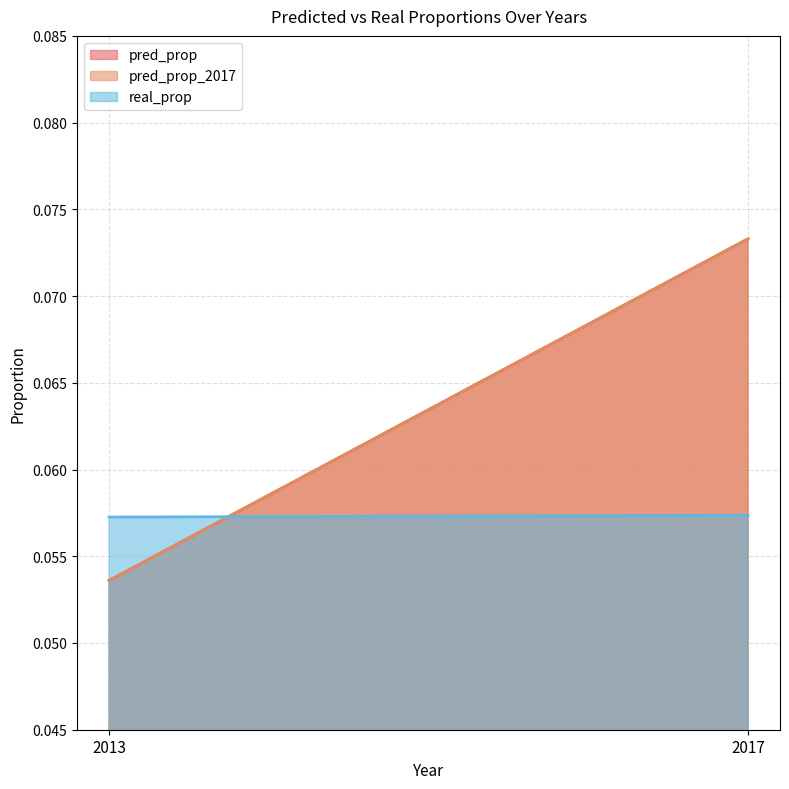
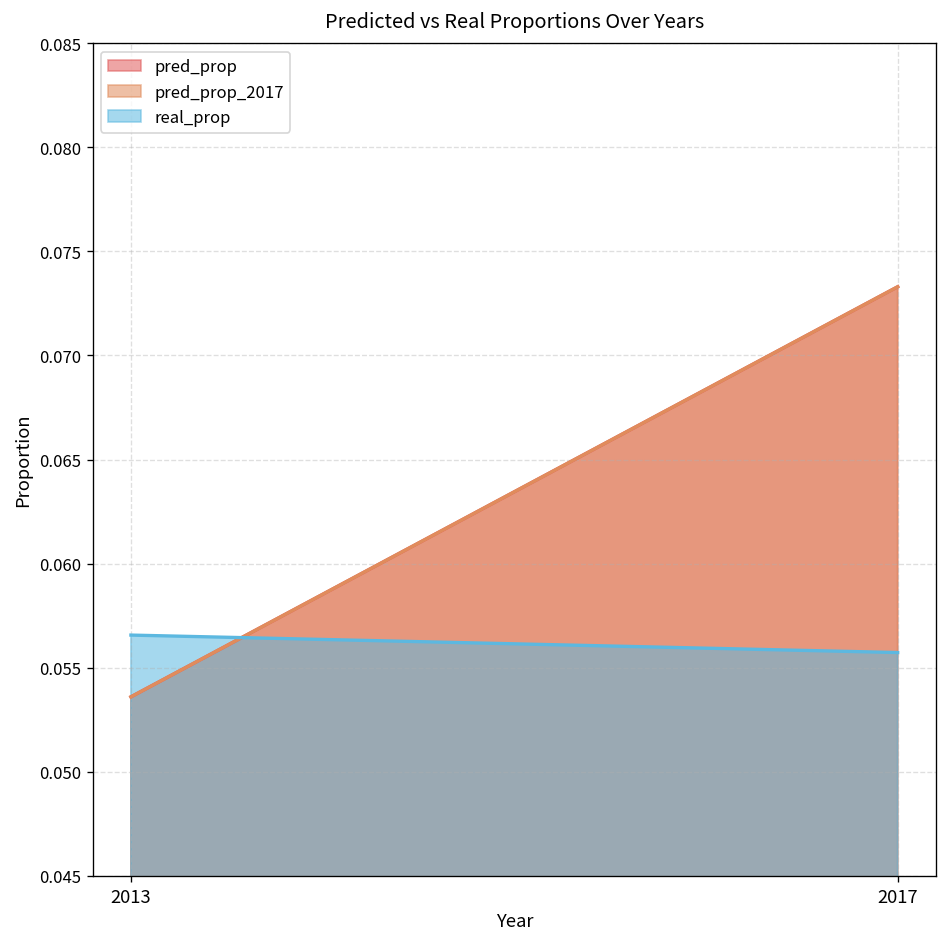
  {
    "pred_prop_2017": {
      "2013": 0.0536,
      "2017": 0.0733
    },
    "real_prop": {
-     "2013": 0.0573,
-     "2017": 0.0574
+     "2013": 0.0566,
+     "2017": 0.0557
    }
  }
